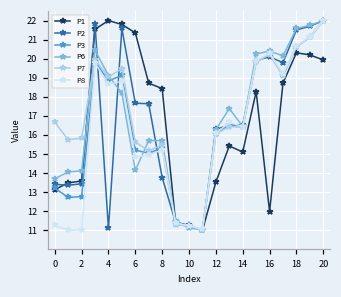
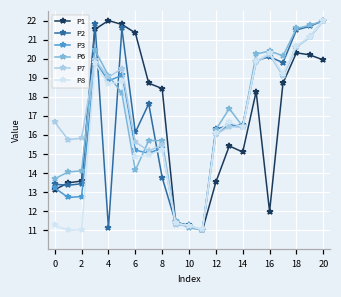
  {
    "P1": {
      "4": 22.0,
      "6": 21.4,
      "8": 18.4,
      "12": 13.5,
      "14": 15.1,
      "16": 12.0,
      "18": 20.3,
      "20": 19.9
    },
    "P2": {
      "0": 13.4,
      "4": 11.1,
-     "6": 17.7,
+     "6": 16.1,
      "8": 13.8
    }
  }
